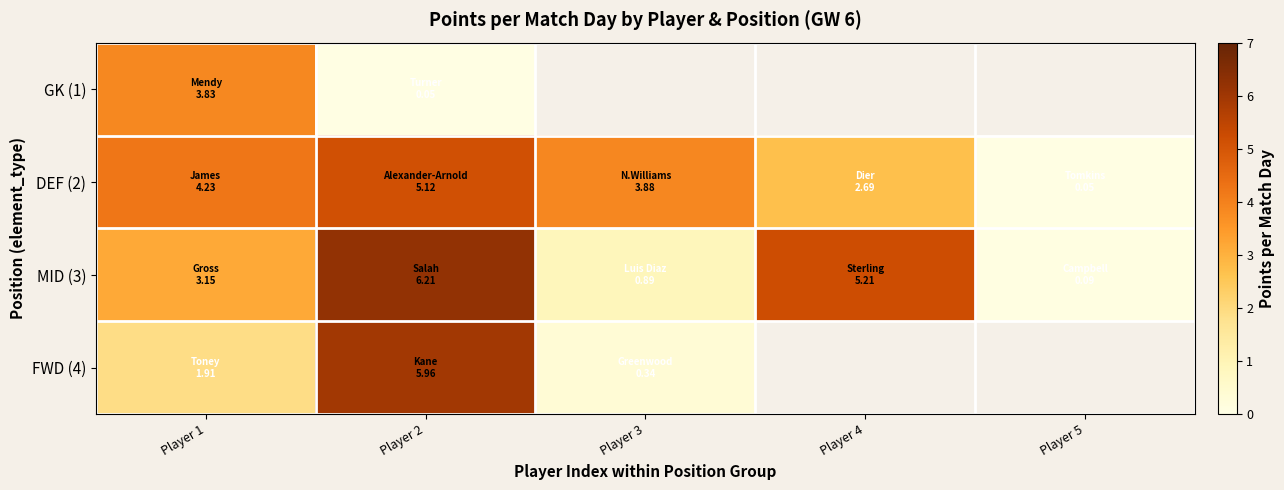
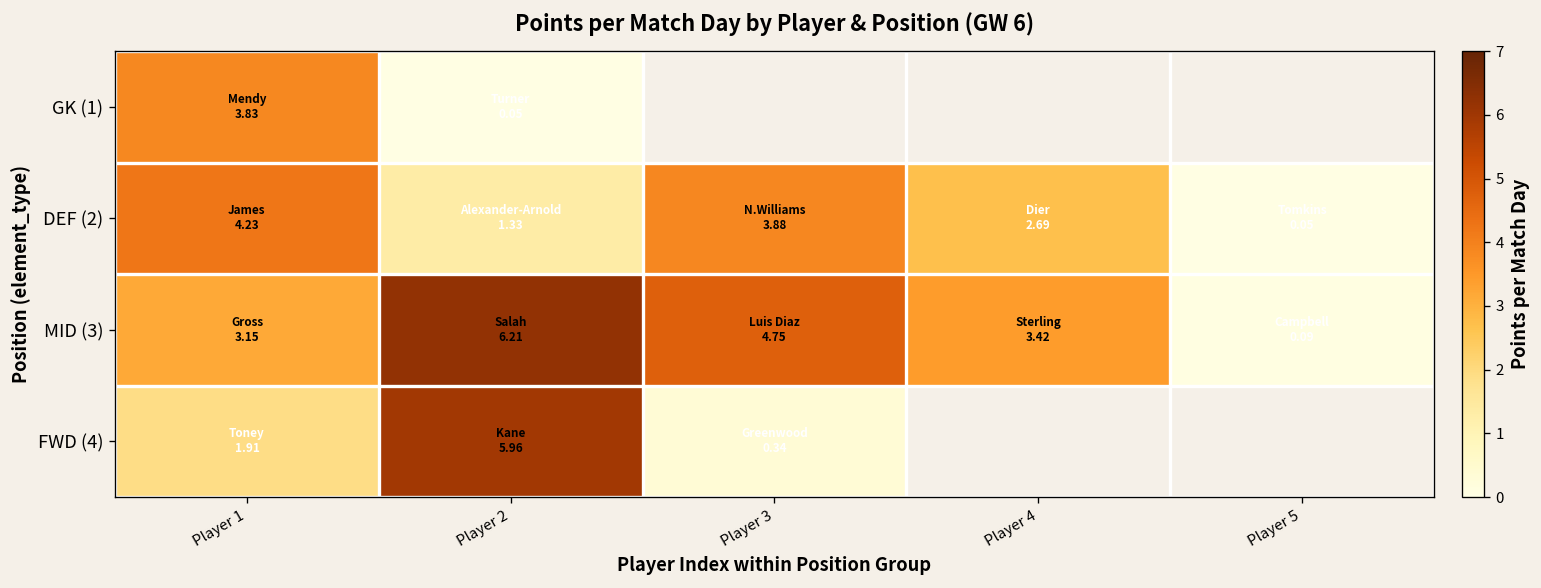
  {
    "GK (1)": {
      "Player 1": 3.83
    },
    "DEF (2)": {
      "Player 1": 4.23,
-     "Player 2": 5.12,
+     "Player 2": 1.33,
      "Player 3": 3.88,
      "Player 4": 2.69
    },
    "MID (3)": {
      "Player 1": 3.15,
      "Player 2": 6.21,
-     "Player 3": 0.89,
-     "Player 4": 5.21
+     "Player 3": 4.75,
+     "Player 4": 3.42
    },
    "FWD (4)": {
      "Player 1": 1.91,
      "Player 2": 5.96
    }
  }
